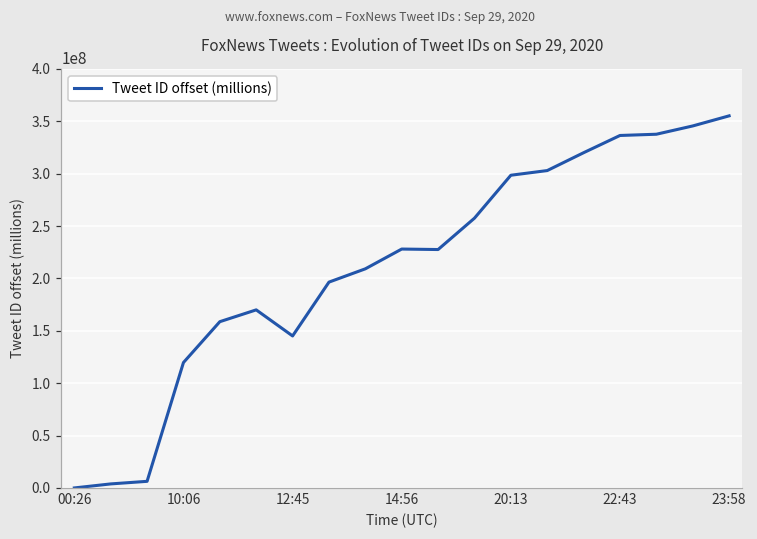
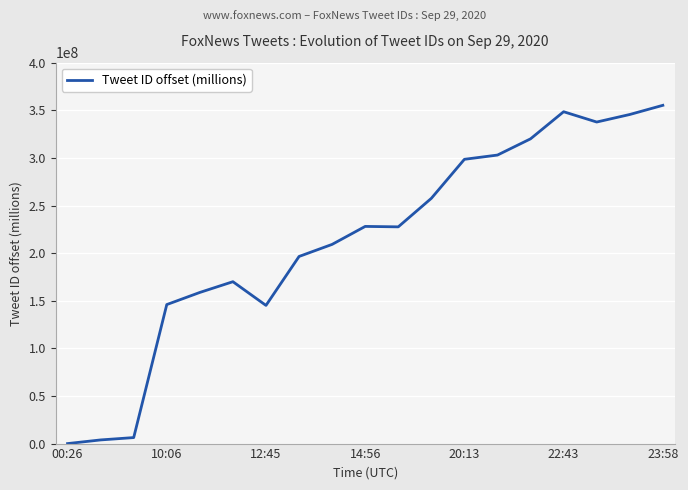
  {
    "00:26": 0,
-   "10:06": 120000000,
+   "10:06": 150000000,
    "12:45": 150000000,
    "14:56": 230000000,
    "20:13": 300000000,
-   "22:43": 340000000,
+   "22:43": 350000000,
    "23:58": 360000000
  }
